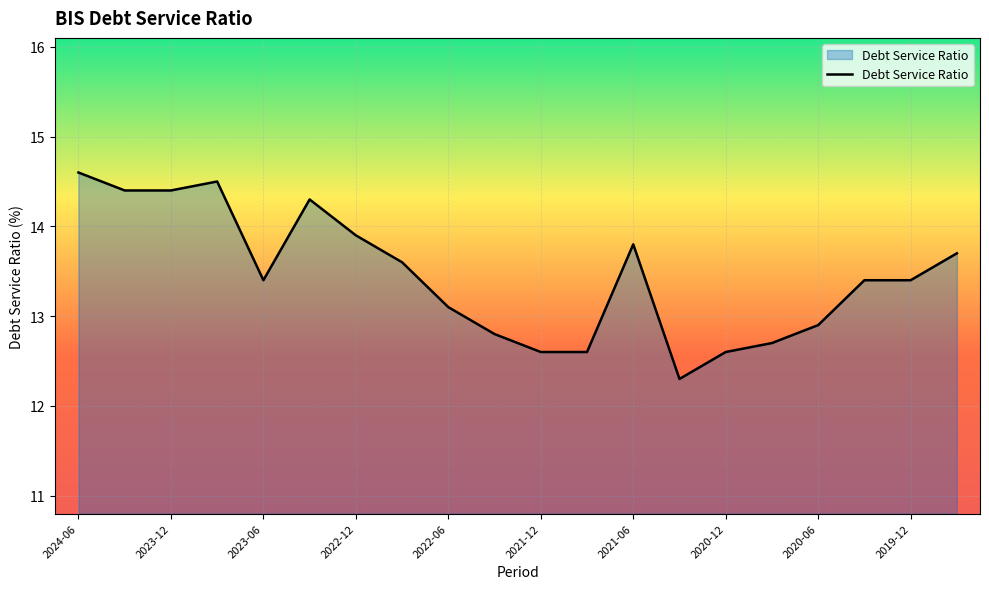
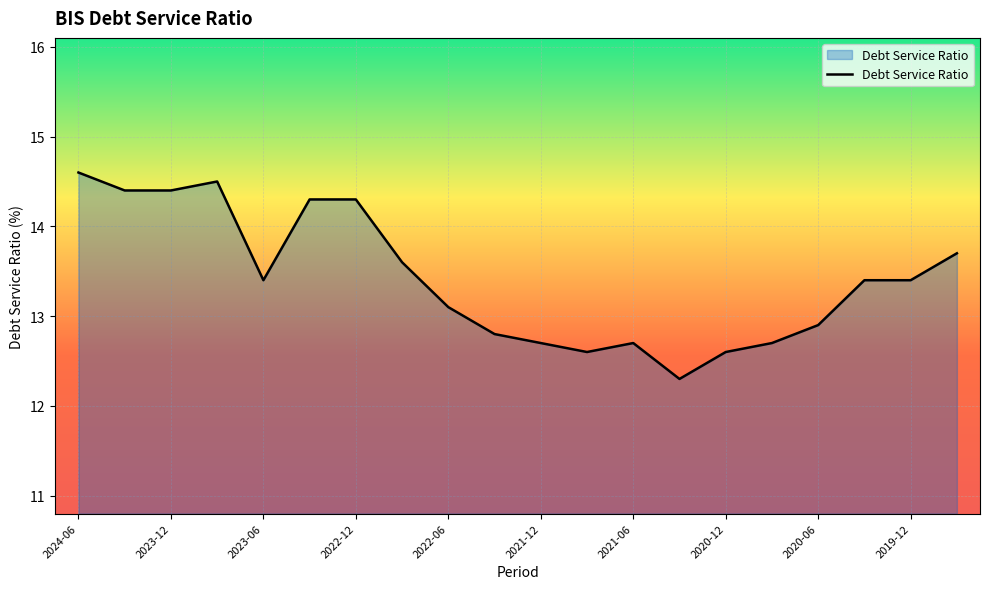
  {
    "2024-06": 14.6,
    "2023-12": 14.4,
    "2023-06": 13.4,
-   "2022-12": 13.9,
+   "2022-12": 14.3,
    "2022-06": 13.1,
-   "2021-12": 12.6,
-   "2021-06": 13.8,
+   "2021-12": 12.7,
+   "2021-06": 12.7,
    "2020-12": 12.6,
    "2020-06": 12.9,
    "2019-12": 13.4
  }
